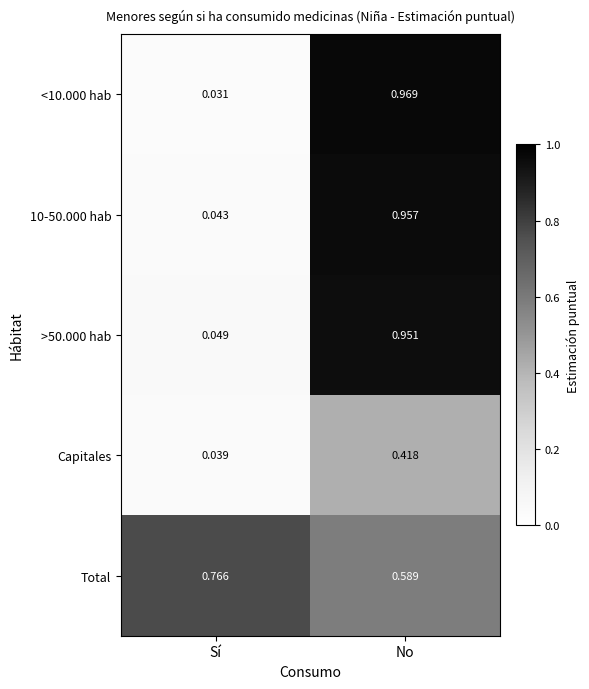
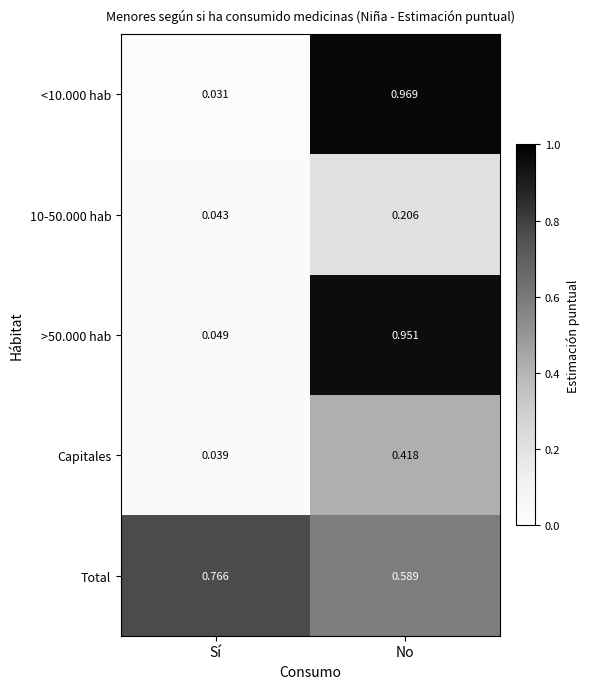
  {
    "<10.000 hab": {
      "Sí": 0.031,
      "No": 0.969
    },
    "10-50.000 hab": {
      "Sí": 0.043,
-     "No": 0.957
+     "No": 0.206
    },
    ">50.000 hab": {
      "Sí": 0.049,
      "No": 0.951
    },
    "Capitales": {
      "Sí": 0.039,
      "No": 0.418
    },
    "Total": {
      "Sí": 0.766,
      "No": 0.589
    }
  }
